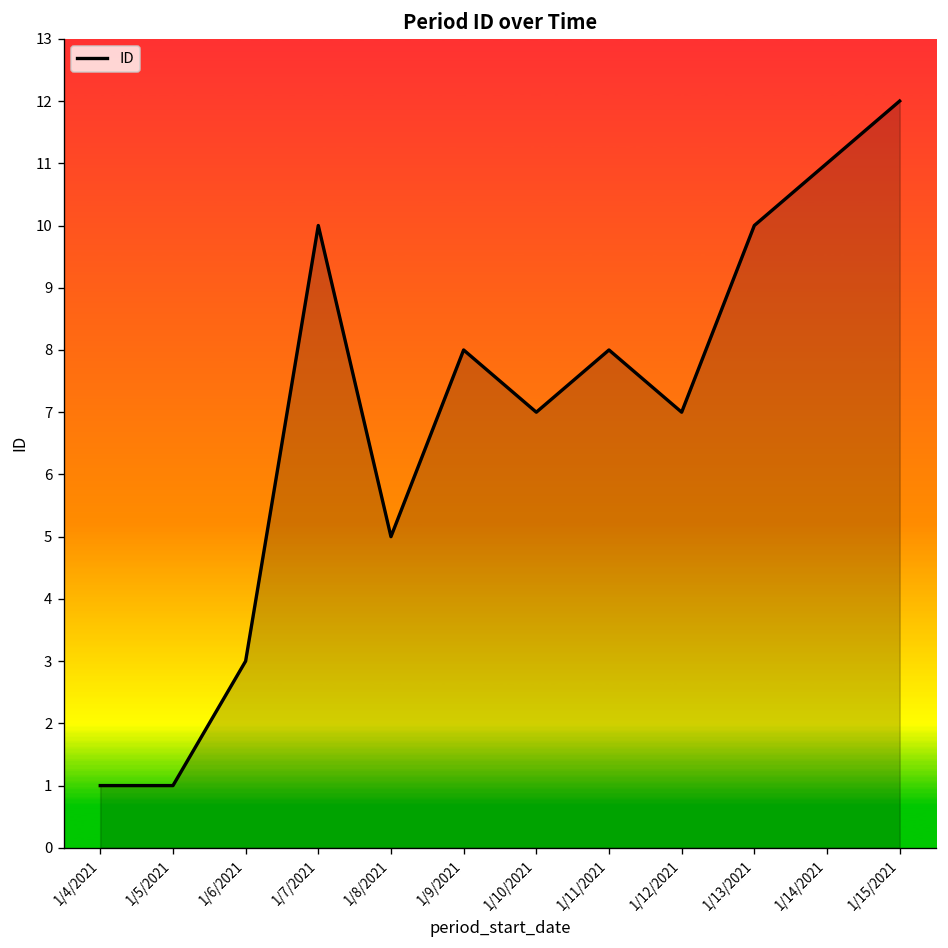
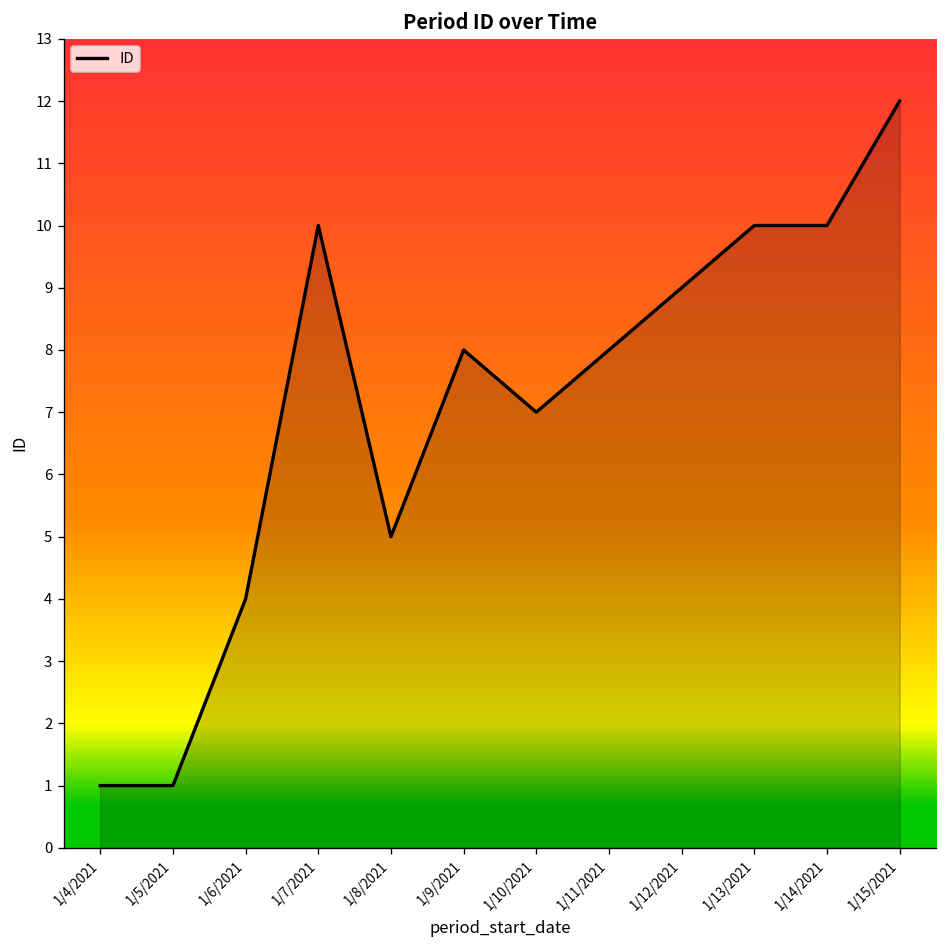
  {
    "1/4/2021": 1,
    "1/5/2021": 1,
-   "1/6/2021": 3,
+   "1/6/2021": 4,
    "1/7/2021": 10,
    "1/8/2021": 5,
    "1/9/2021": 8,
    "1/10/2021": 7,
    "1/11/2021": 8,
-   "1/12/2021": 7,
+   "1/12/2021": 9,
    "1/13/2021": 10,
-   "1/14/2021": 11,
+   "1/14/2021": 10,
    "1/15/2021": 12
  }
